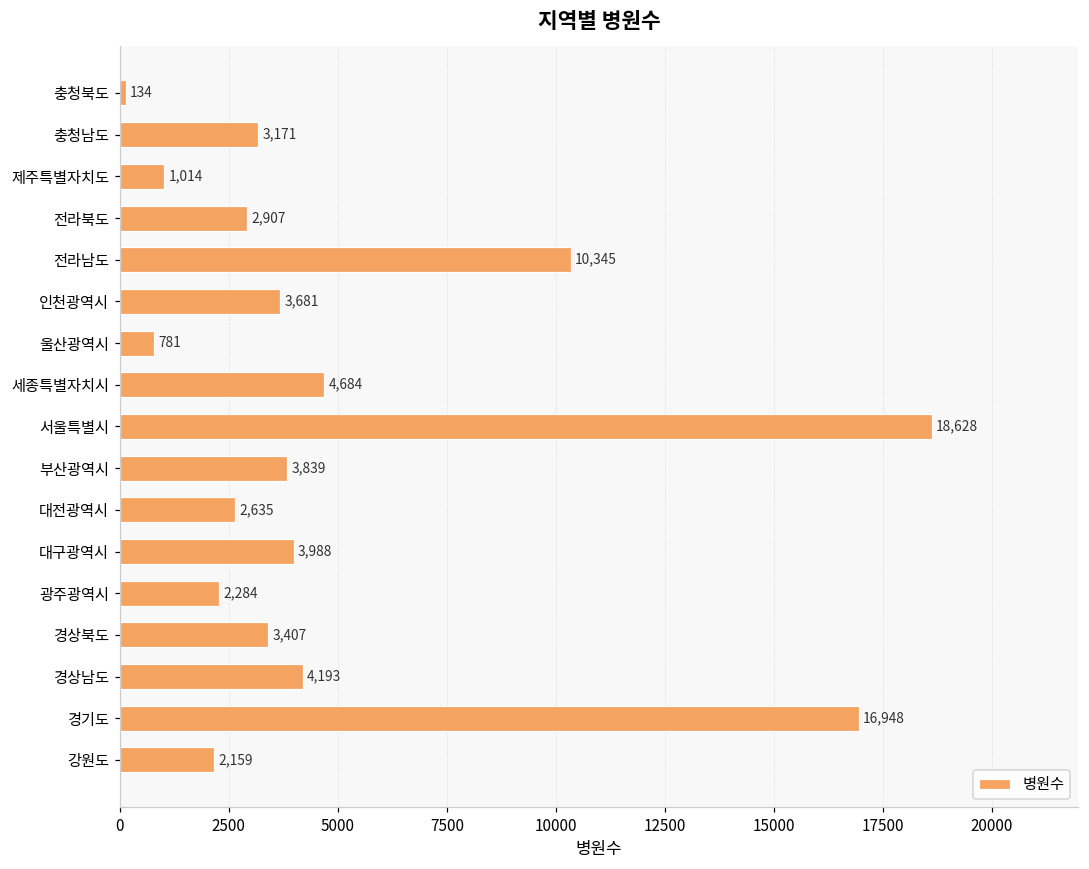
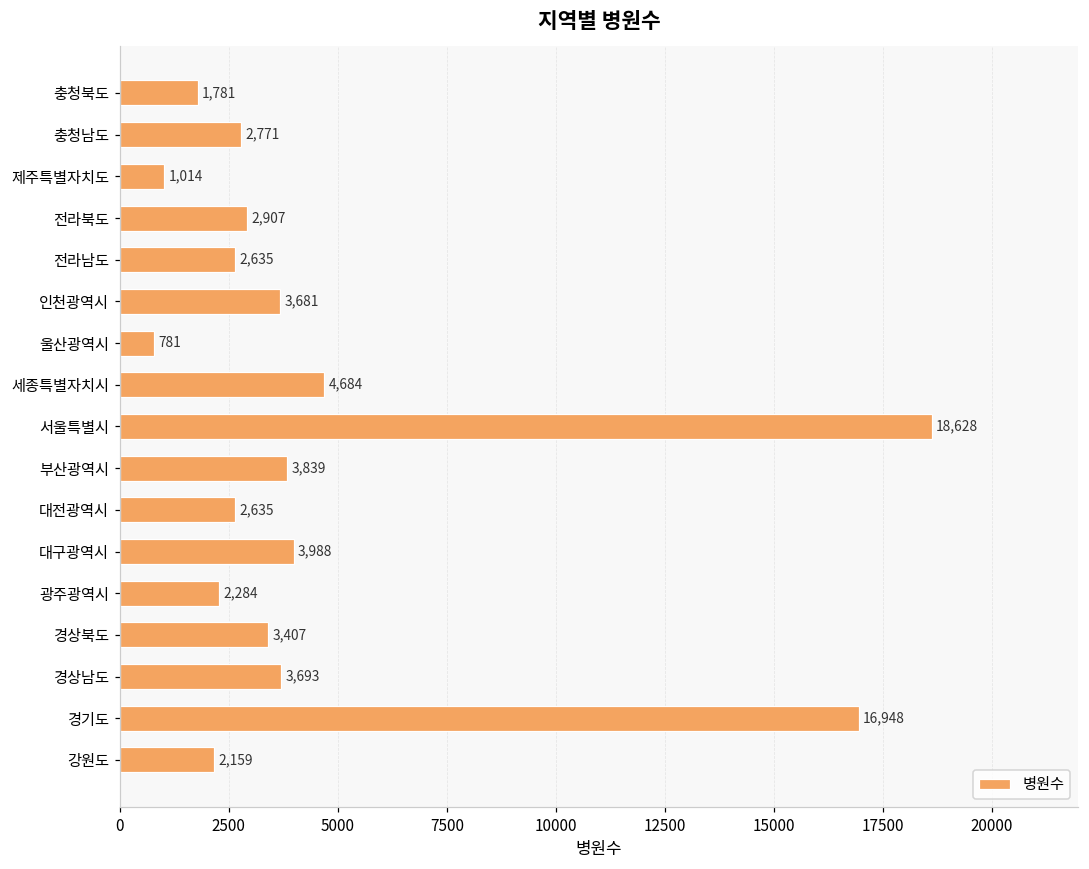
  {
-   "충청북도": "134",
-   "충청남도": "3,171",
+   "충청북도": "1,781",
+   "충청남도": "2,771",
    "제주특별자치도": "1,014",
    "전라북도": "2,907",
-   "전라남도": "10,345",
+   "전라남도": "2,635",
    "인천광역시": "3,681",
    "울산광역시": "781",
    "세종특별자치시": "4,684",
    "서울특별시": "18,628",
    "부산광역시": "3,839",
    "대전광역시": "2,635",
    "대구광역시": "3,988",
    "광주광역시": "2,284",
    "경상북도": "3,407",
-   "경상남도": "4,193",
+   "경상남도": "3,693",
    "경기도": "16,948",
    "강원도": "2,159"
  }
